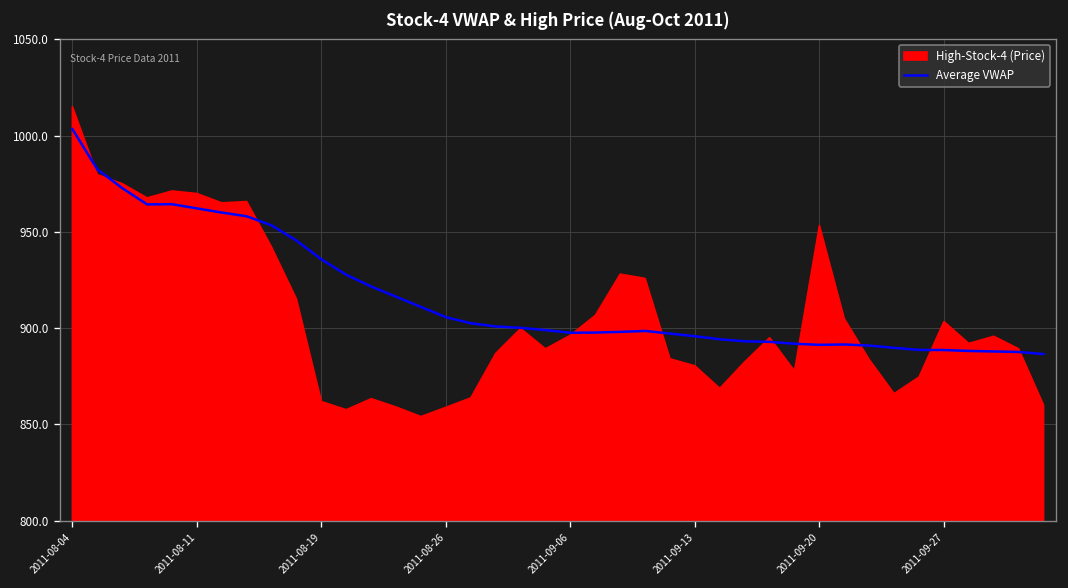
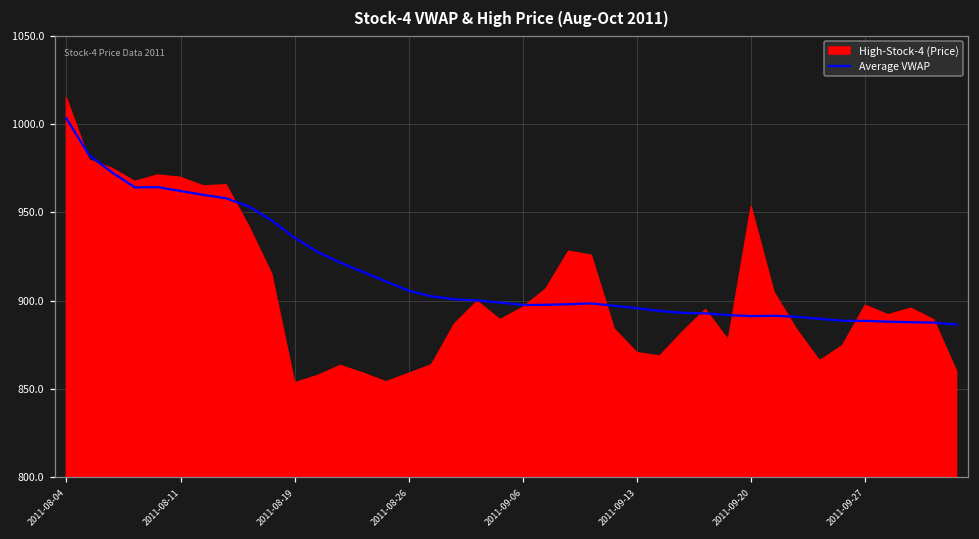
  {
    "Average VWAP": {
      "2011-08-04": 1003,
      "2011-08-11": 962,
      "2011-08-19": 936,
      "2011-08-26": 906,
      "2011-09-13": 896,
      "2011-09-20": 891,
      "2011-09-27": 889
    },
    "High-Stock-4 (Price)": {
      "2011-08-04": 1015,
      "2011-08-11": 970,
-     "2011-08-19": 862,
+     "2011-08-19": 853,
      "2011-08-26": 859,
-     "2011-09-13": 880,
+     "2011-09-13": 871,
      "2011-09-20": 953,
-     "2011-09-27": 903
+     "2011-09-27": 897
    }
  }
